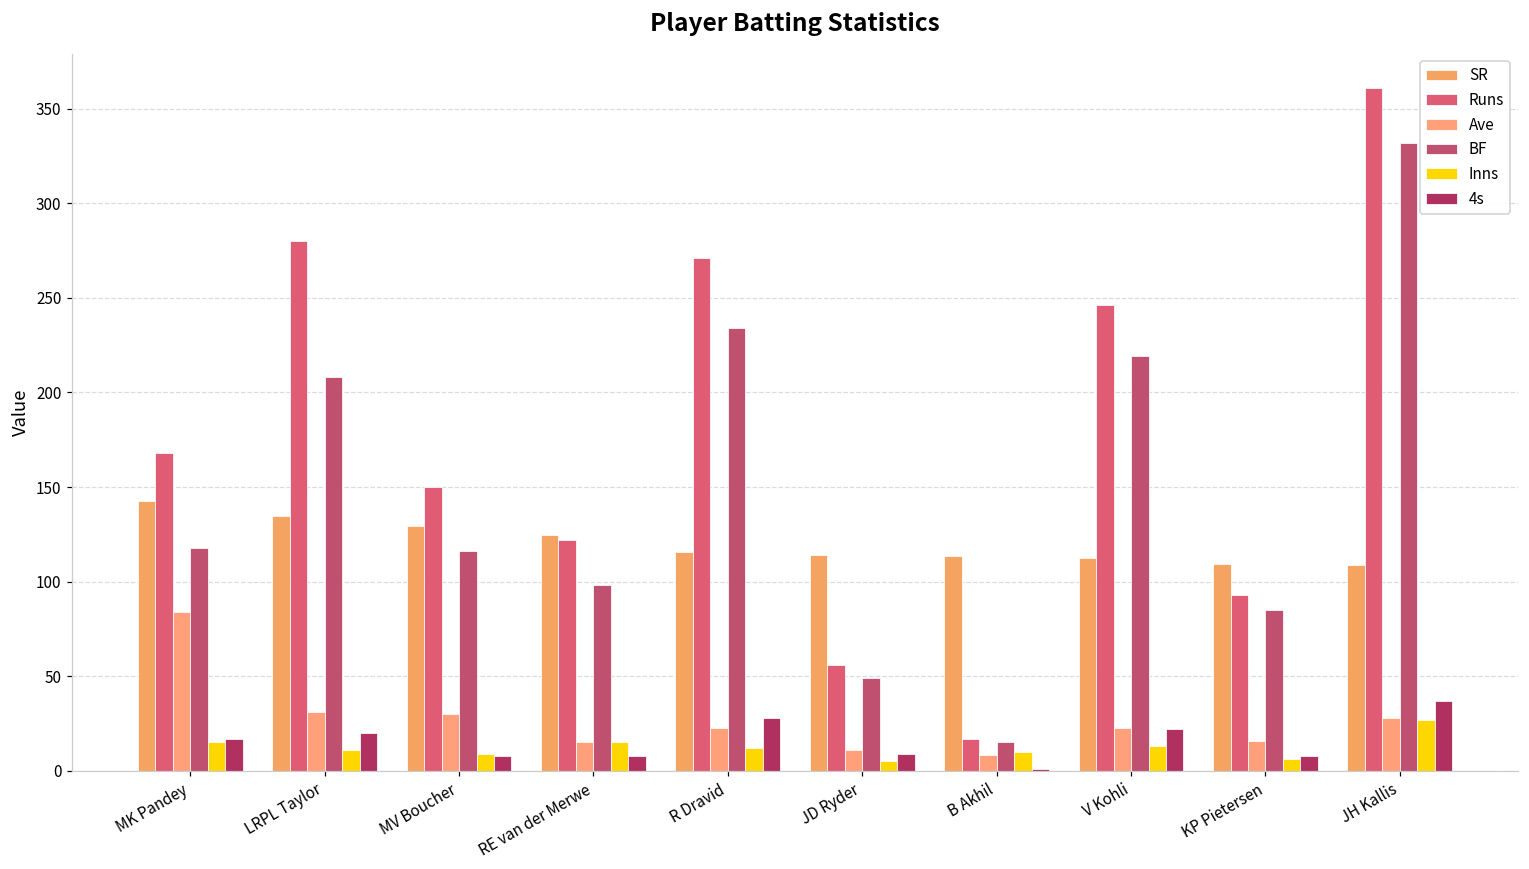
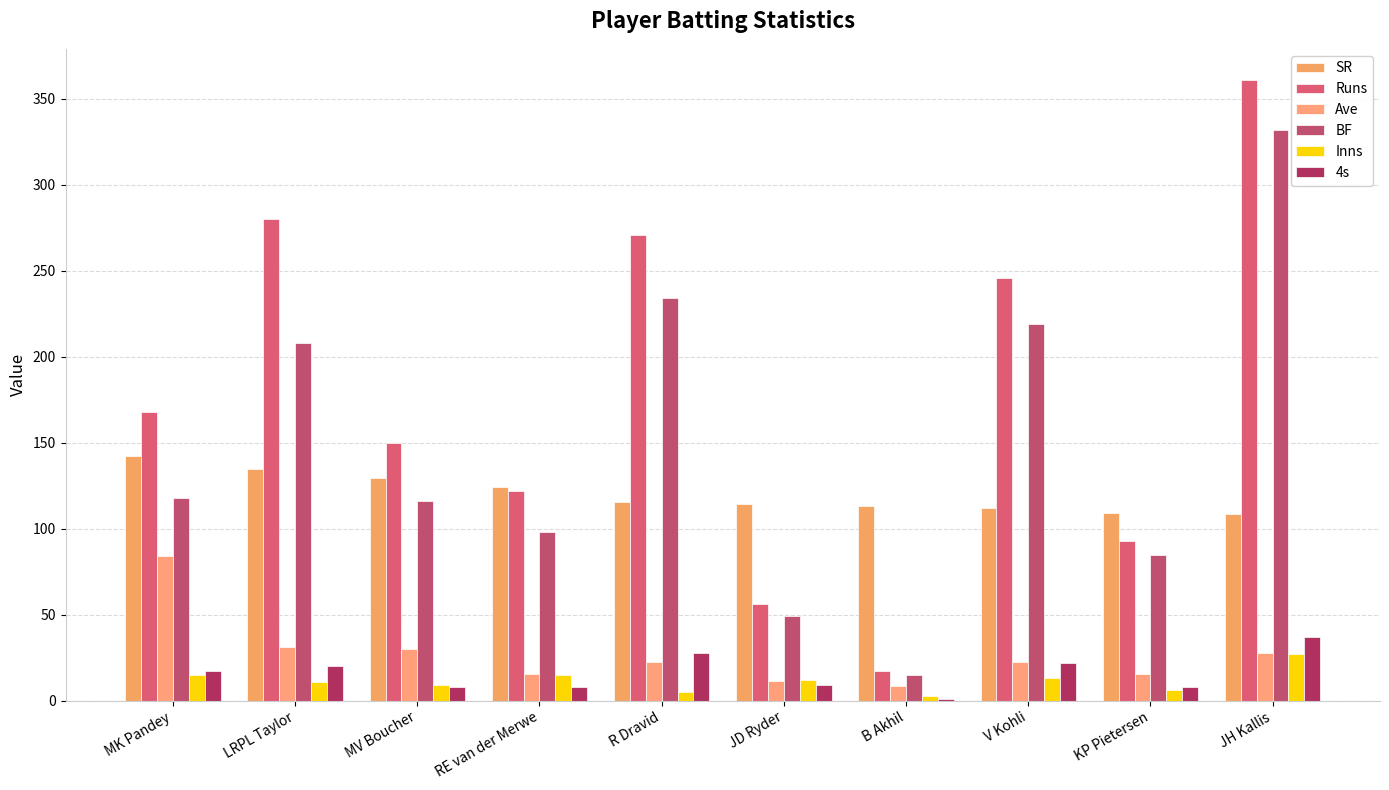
  {
    "Inns": {
      "MK Pandey": 15,
      "LRPL Taylor": 11,
      "MV Boucher": 9,
      "RE van der Merwe": 15,
-     "R Dravid": 12,
-     "JD Ryder": 5,
-     "B Akhil": 10,
+     "R Dravid": 5,
+     "JD Ryder": 12,
+     "B Akhil": 3,
      "V Kohli": 13,
      "KP Pietersen": 6,
      "JH Kallis": 27
    }
  }
